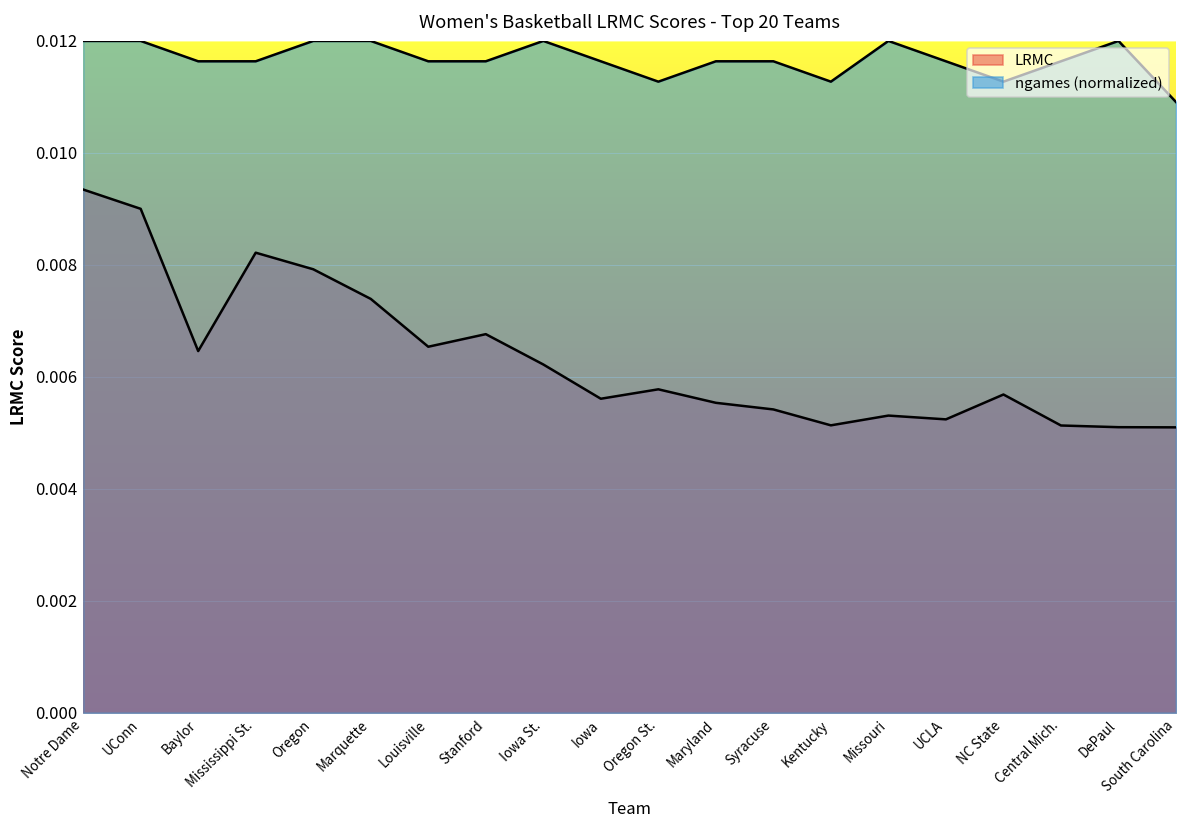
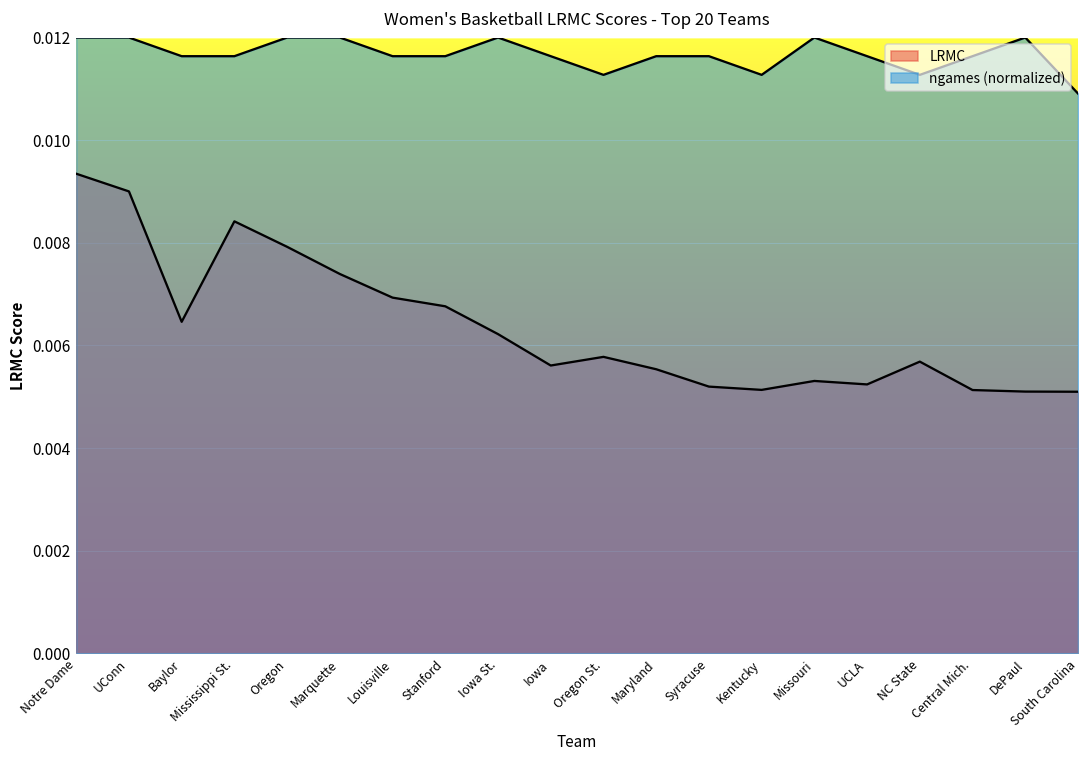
  {
    "LRMC": {
      "Notre Dame": 0.0093,
      "UConn": 0.0090,
      "Baylor": 0.0065,
-     "Mississippi St.": 0.0082,
+     "Mississippi St.": 0.0084,
      "Oregon": 0.0079,
      "Marquette": 0.0074,
-     "Louisville": 0.0065,
+     "Louisville": 0.0069,
      "Stanford": 0.0068,
      "Iowa St.": 0.0062,
      "Iowa": 0.0056,
      "Oregon St.": 0.0058,
      "Maryland": 0.0055,
-     "Syracuse": 0.0054,
+     "Syracuse": 0.0052,
      "Kentucky": 0.0051,
      "Missouri": 0.0053,
      "UCLA": 0.0052,
      "NC State": 0.0057,
      "Central Mich.": 0.0051,
      "DePaul": 0.0051,
      "South Carolina": 0.0051
    },
    "ngames (normalized)": {
      "Notre Dame": 0.0120,
      "UConn": 0.0120,
      "Baylor": 0.0116,
      "Mississippi St.": 0.0116,
      "Oregon": 0.0120,
      "Marquette": 0.0120,
      "Louisville": 0.0116,
      "Stanford": 0.0116,
      "Iowa St.": 0.0120,
      "Iowa": 0.0116,
      "Oregon St.": 0.0113,
      "Maryland": 0.0116,
      "Syracuse": 0.0116,
      "Kentucky": 0.0113,
      "Missouri": 0.0120,
      "UCLA": 0.0116,
      "DePaul": 0.0120,
      "South Carolina": 0.0109
    }
  }
